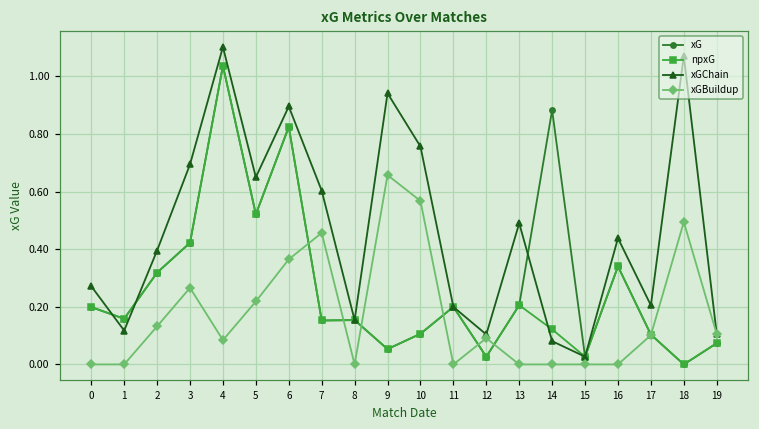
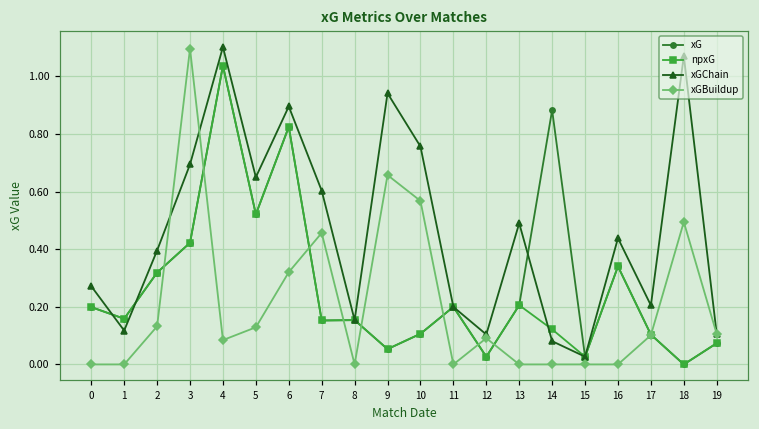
  {
    "xGBuildup": {
      "0": 0.00,
      "1": 0.00,
      "2": 0.13,
-     "3": 0.27,
+     "3": 1.10,
      "4": 0.08,
-     "5": 0.22,
-     "6": 0.36,
+     "5": 0.13,
+     "6": 0.32,
      "7": 0.46,
      "8": 0.00,
      "9": 0.66,
      "10": 0.57,
      "11": 0.00,
      "12": 0.09,
      "13": 0.00,
      "14": 0.00,
      "15": 0.00,
      "16": 0.00,
      "18": 0.49
    }
  }
